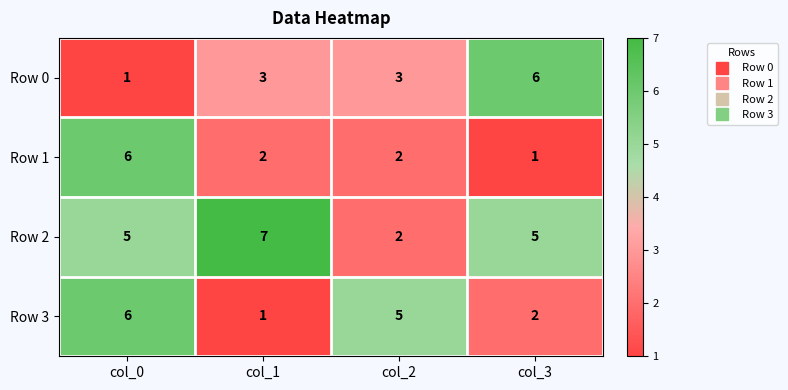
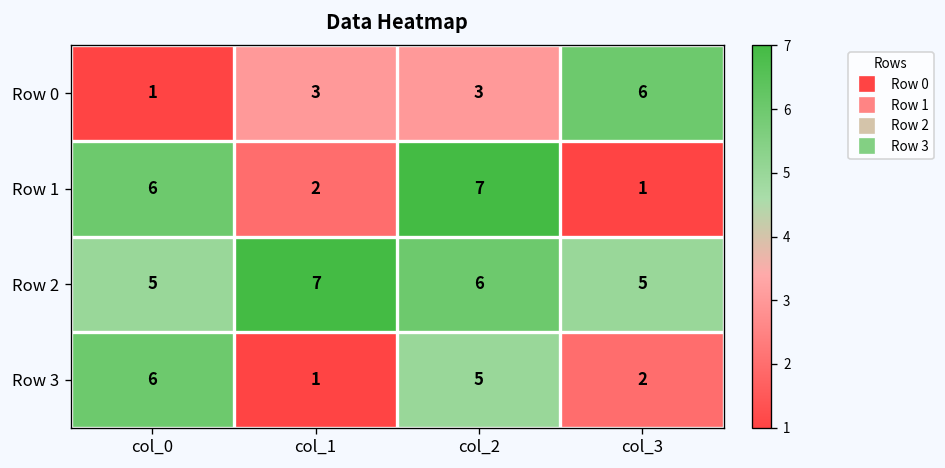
  {
    "Row 0": {
      "col_0": 1,
      "col_1": 3,
      "col_2": 3,
      "col_3": 6
    },
    "Row 1": {
      "col_0": 6,
      "col_1": 2,
-     "col_2": 2,
+     "col_2": 7,
      "col_3": 1
    },
    "Row 2": {
      "col_0": 5,
      "col_1": 7,
-     "col_2": 2,
+     "col_2": 6,
      "col_3": 5
    },
    "Row 3": {
      "col_0": 6,
      "col_1": 1,
      "col_2": 5,
      "col_3": 2
    }
  }
